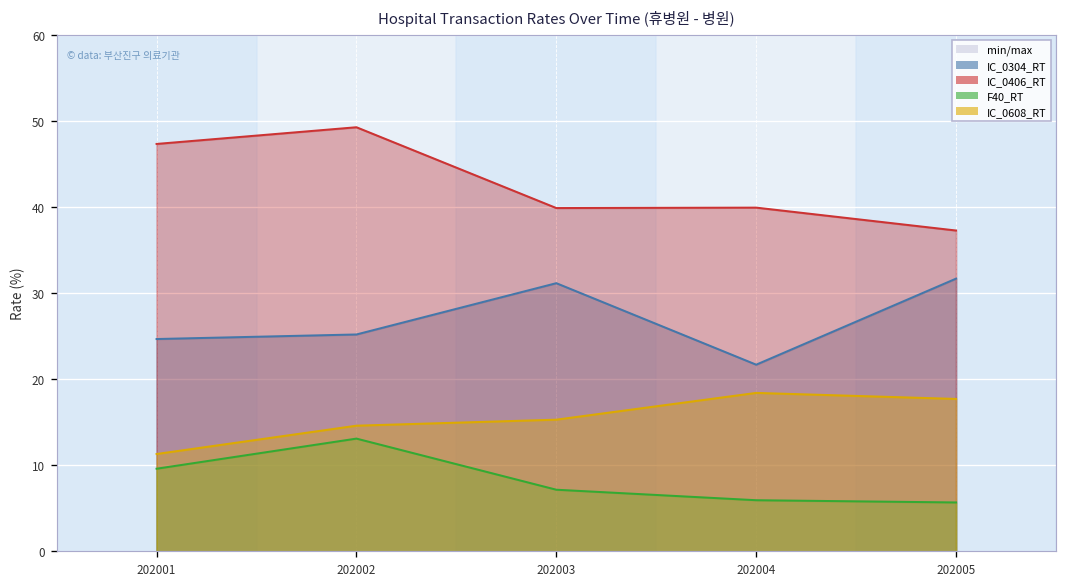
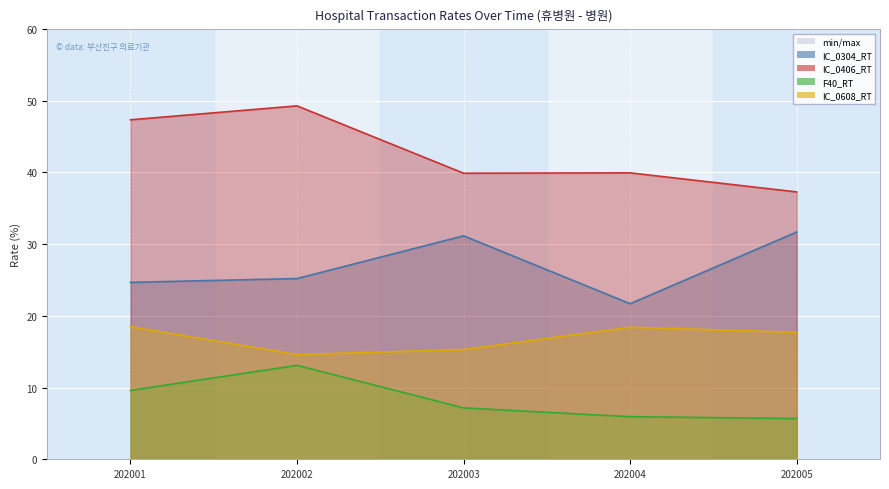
  {
    "IC_0304_RT": {
      "202001": 25,
      "202002": 25,
      "202003": 31,
      "202004": 22,
      "202005": 32
    },
    "min/max": {
      "202001": 47,
      "202002": 49,
      "202003": 40,
      "202004": 40,
      "202005": 37
    },
    "F40_RT": {
      "202001": 10,
      "202002": 13,
      "202003": 7,
      "202004": 6,
      "202005": 6
    },
    "IC_0608_RT": {
-     "202001": 11,
+     "202001": 18,
      "202002": 15,
      "202003": 15,
      "202004": 18,
      "202005": 18
    }
  }
